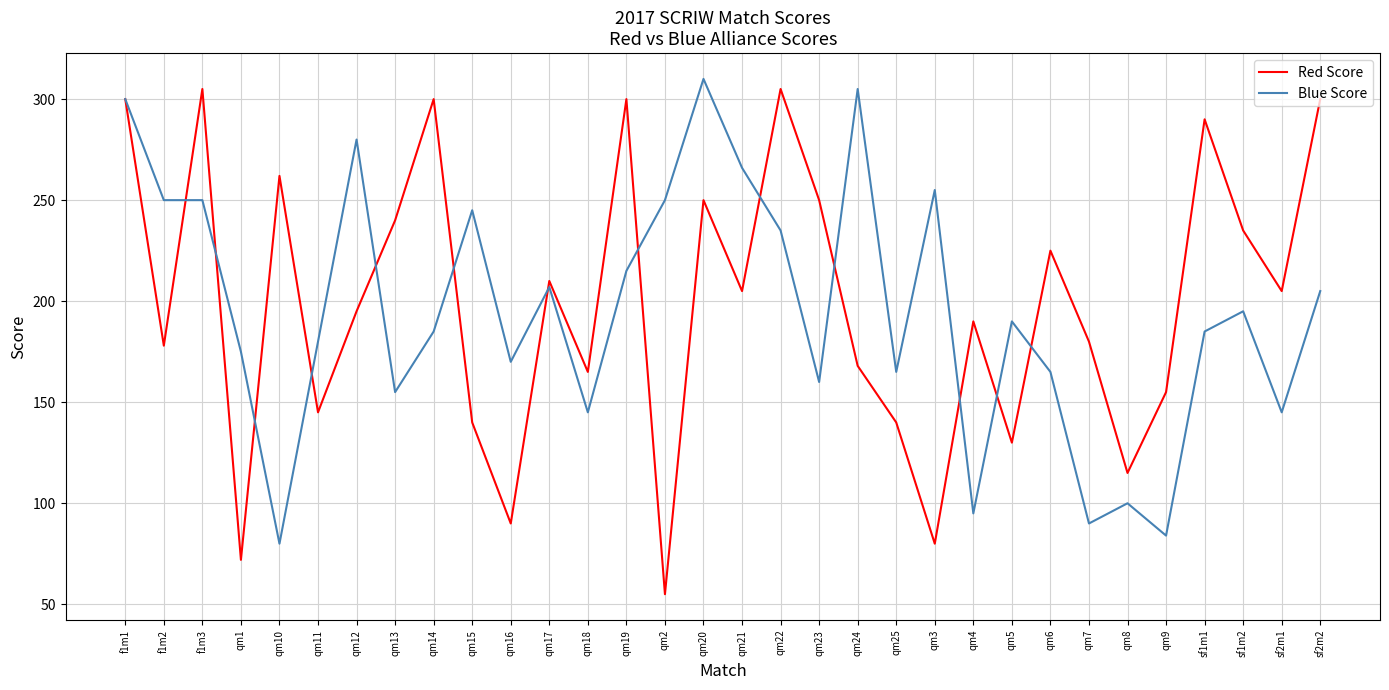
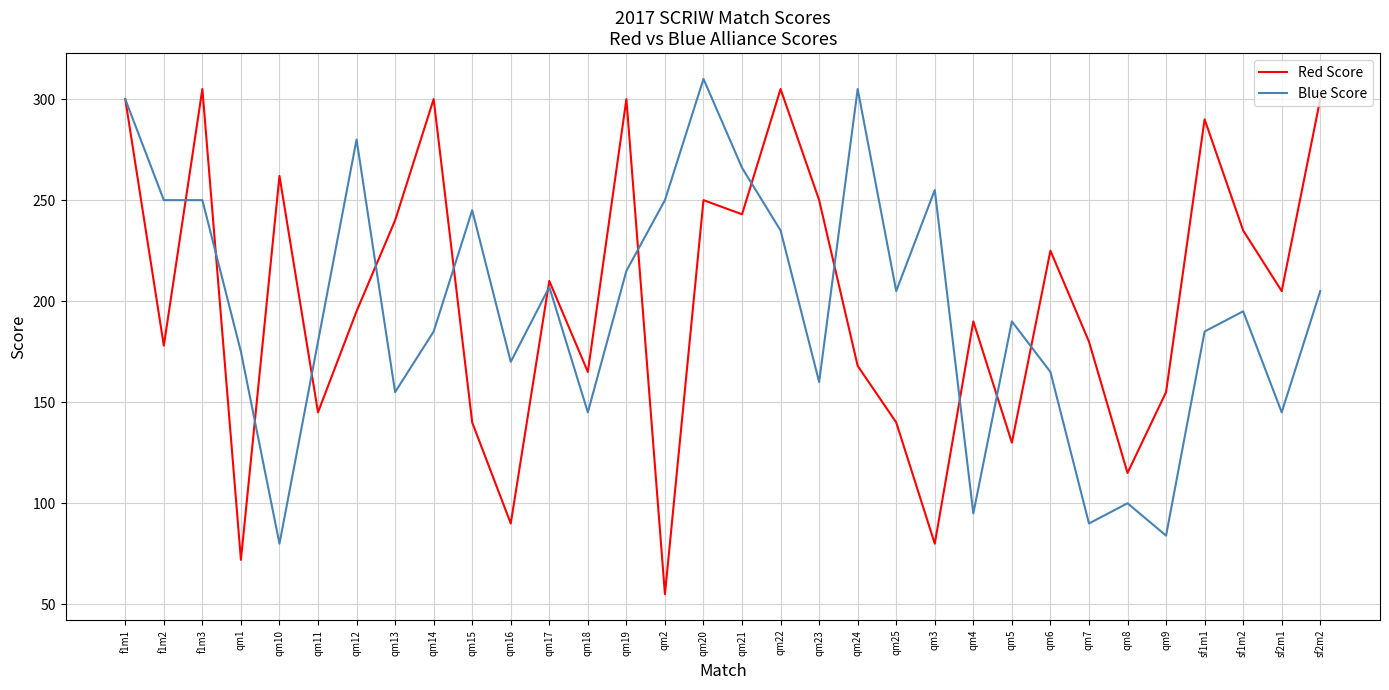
  {
    "Red Score": {
      "f1m2": 178,
      "f1m3": 305,
      "qm1": 72,
      "qm10": 262,
      "qm11": 145,
      "qm12": 195,
      "qm13": 240,
      "qm14": 300,
      "qm15": 140,
      "qm16": 90,
      "qm17": 210,
      "qm18": 165,
      "qm19": 300,
      "qm2": 55,
      "qm20": 250,
-     "qm21": 205,
+     "qm21": 243,
      "qm22": 305,
      "qm23": 250,
      "qm24": 168,
      "qm25": 140,
      "qm3": 80,
      "qm4": 190,
      "qm5": 130,
      "qm6": 225,
      "qm7": 180,
      "qm8": 115,
      "qm9": 155,
      "sf1m1": 290,
      "sf1m2": 235,
      "sf2m1": 205
    },
    "Blue Score": {
      "f1m2": 250,
      "f1m3": 250,
      "qm1": 175,
      "qm10": 80,
      "qm11": 180,
      "qm12": 280,
      "qm13": 155,
      "qm14": 185,
      "qm15": 245,
      "qm16": 170,
      "qm17": 207,
      "qm18": 145,
      "qm19": 215,
      "qm2": 250,
      "qm20": 310,
      "qm21": 266,
      "qm22": 235,
      "qm23": 160,
      "qm24": 305,
-     "qm25": 165,
+     "qm25": 205,
      "qm3": 255,
      "qm4": 95,
      "qm5": 190,
      "qm6": 165,
      "qm7": 90,
      "qm8": 100,
      "qm9": 84,
      "sf1m1": 185,
      "sf1m2": 195,
      "sf2m1": 145,
      "sf2m2": 205
    }
  }
